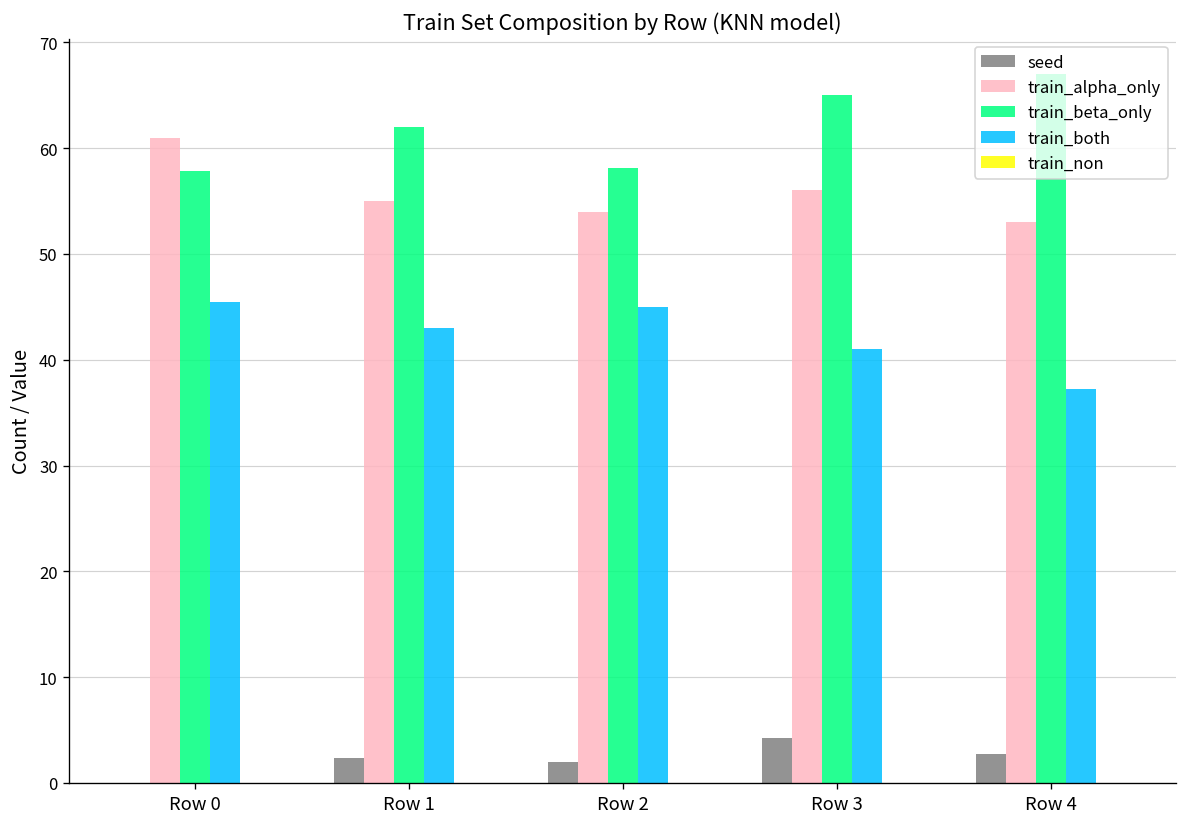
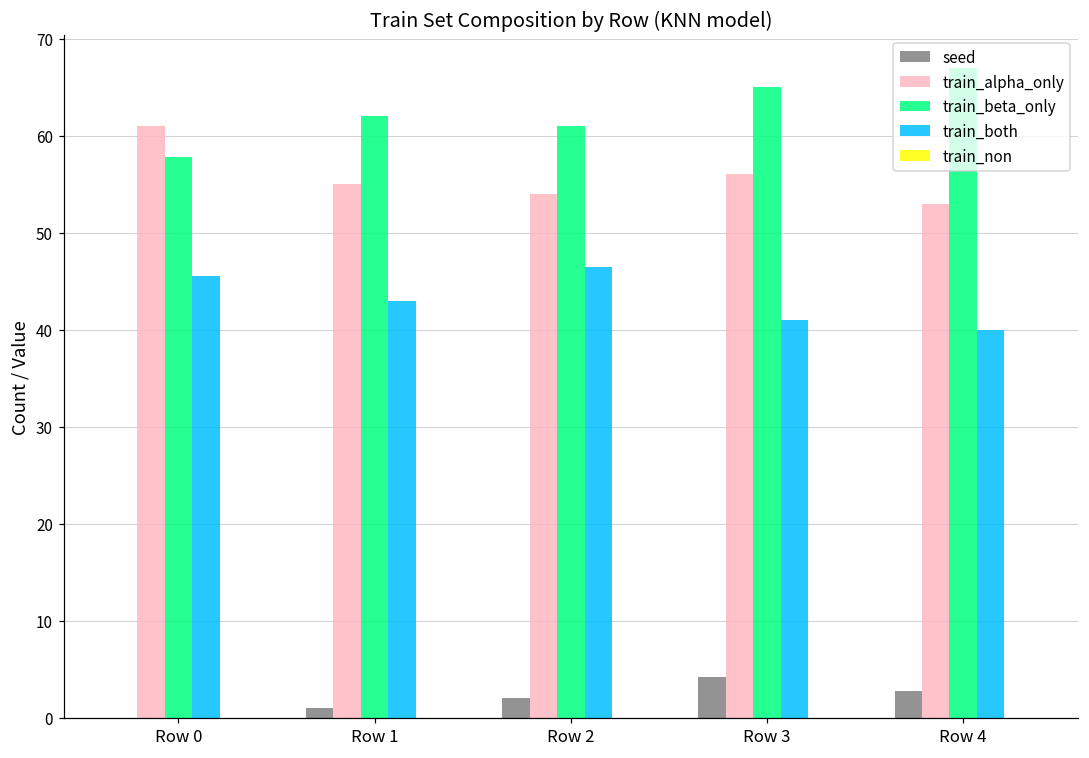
  {
    "seed": {
      "Row 0": 0,
-     "Row 1": 2,
+     "Row 1": 1,
      "Row 2": 2,
      "Row 3": 4,
      "Row 4": 3
    },
    "train_alpha_only": {
      "Row 0": 61,
      "Row 1": 55,
      "Row 2": 54,
      "Row 3": 56,
      "Row 4": 53
    },
    "train_beta_only": {
      "Row 0": 58,
      "Row 1": 62,
-     "Row 2": 58,
+     "Row 2": 61,
      "Row 3": 65
    },
    "train_both": {
      "Row 0": 46,
      "Row 1": 43,
-     "Row 2": 45,
+     "Row 2": 47,
      "Row 3": 41,
-     "Row 4": 37
+     "Row 4": 40
    },
    "train_non": {
      "Row 0": 0,
      "Row 1": 0,
      "Row 2": 0,
      "Row 3": 0,
      "Row 4": 0
    }
  }
